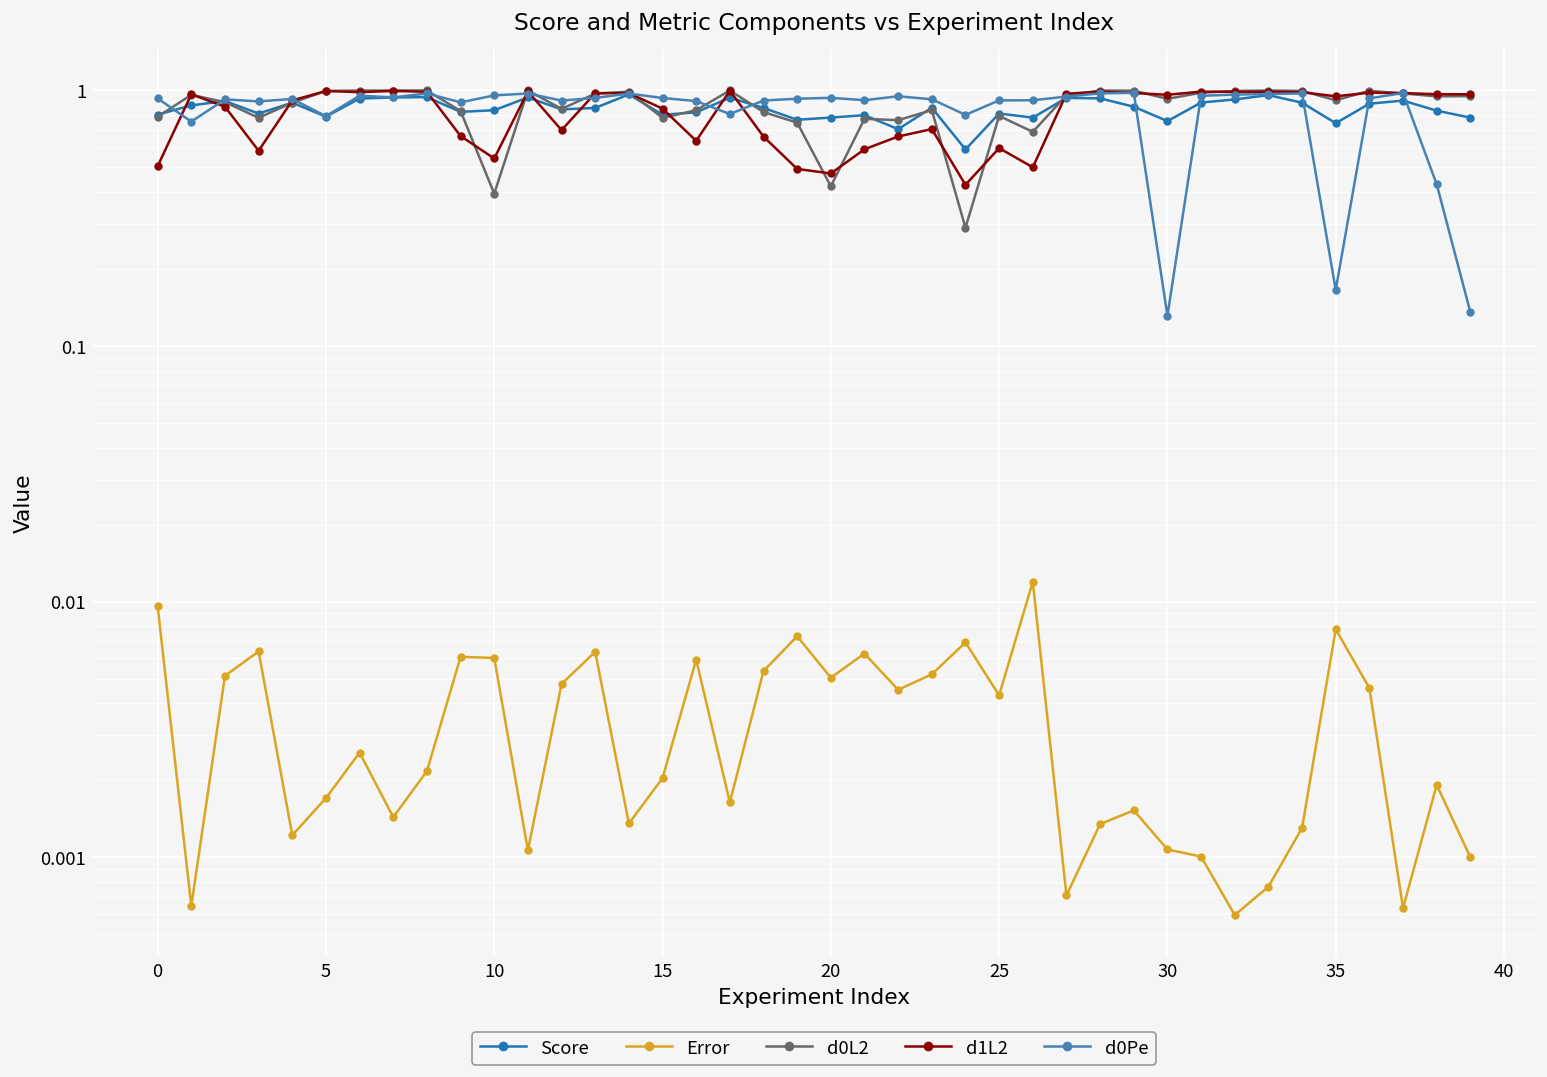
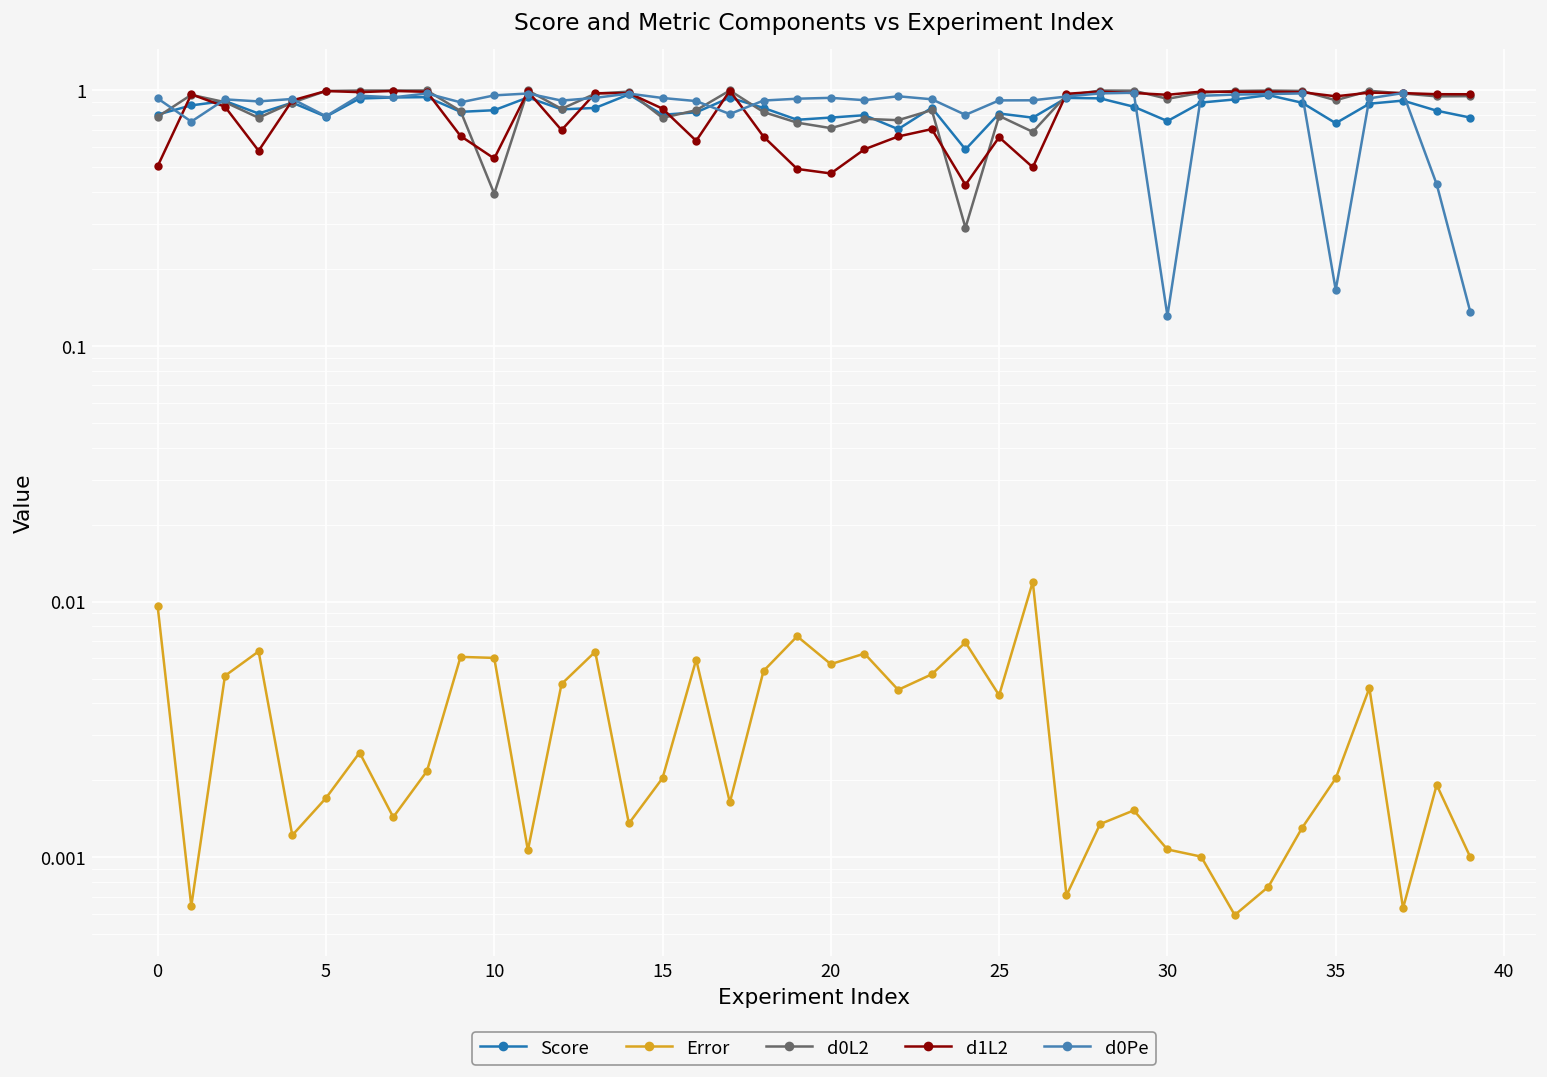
  {
    "Error": {
      "0": 0.010,
      "5": 0.0017,
      "10": 0.0060,
      "15": 0.0020,
-     "20": 0.0050,
+     "20": 0.0057,
      "25": 0.0043,
      "30": 0.0011,
-     "35": 0.0078
+     "35": 0.0020
    },
    "d0L2": {
      "10": 0.39,
      "15": 0.78,
-     "20": 0.42,
+     "20": 0.71,
      "30": 0.92,
      "35": 0.91
    },
    "d1L2": {
      "0": 0.50,
      "10": 0.54,
      "15": 0.85,
      "20": 0.47,
-     "25": 0.59,
+     "25": 0.65,
      "30": 1.0,
      "35": 0.9
    }
  }
